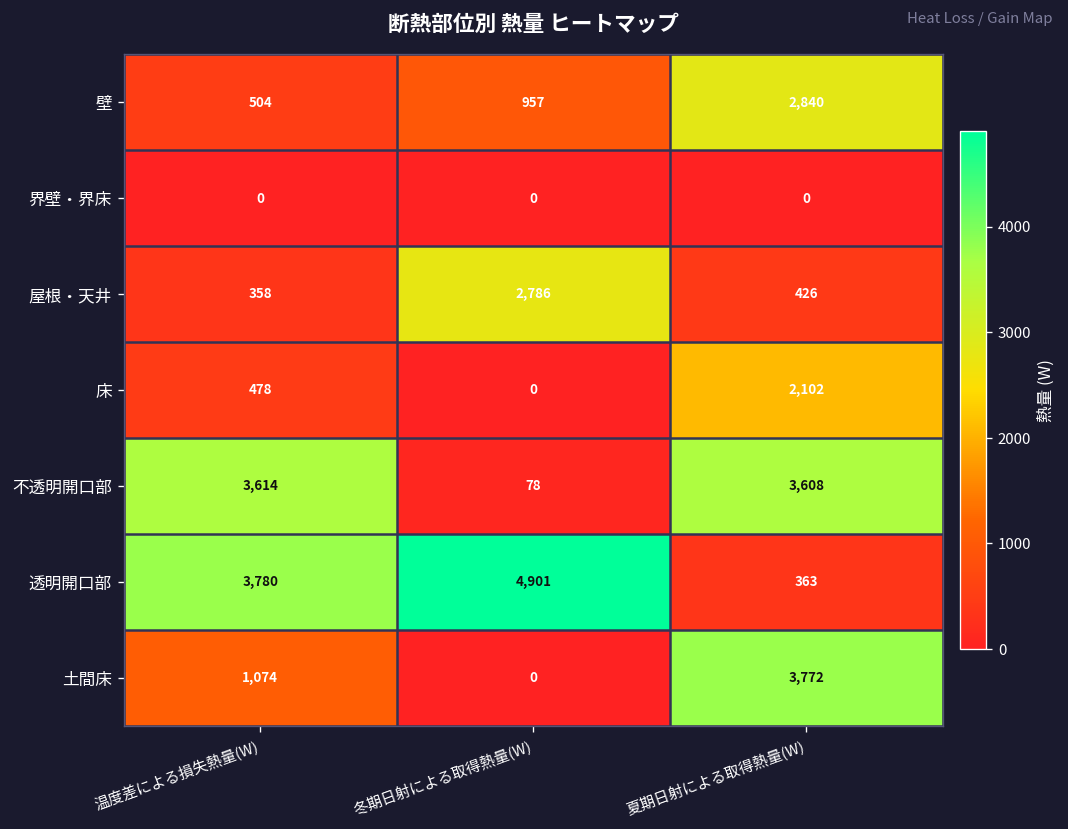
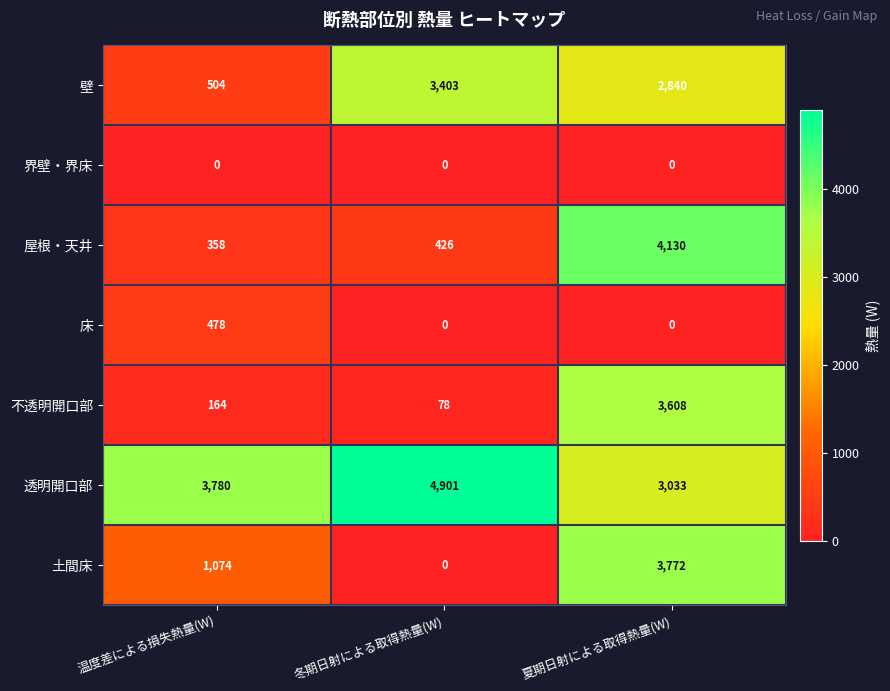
  {
    "壁": {
      "温度差による損失熱量(W)": "504",
-     "冬期日射による取得熱量(W)": "957",
+     "冬期日射による取得熱量(W)": "3,403",
      "夏期日射による取得熱量(W)": "2,840"
    },
    "界壁・界床": {
      "温度差による損失熱量(W)": "0",
      "冬期日射による取得熱量(W)": "0",
      "夏期日射による取得熱量(W)": "0"
    },
    "屋根・天井": {
      "温度差による損失熱量(W)": "358",
-     "冬期日射による取得熱量(W)": "2,786",
-     "夏期日射による取得熱量(W)": "426"
+     "冬期日射による取得熱量(W)": "426",
+     "夏期日射による取得熱量(W)": "4,130"
    },
    "床": {
      "温度差による損失熱量(W)": "478",
      "冬期日射による取得熱量(W)": "0",
-     "夏期日射による取得熱量(W)": "2,102"
+     "夏期日射による取得熱量(W)": "0"
    },
    "不透明開口部": {
-     "温度差による損失熱量(W)": "3,614",
+     "温度差による損失熱量(W)": "164",
      "冬期日射による取得熱量(W)": "78",
      "夏期日射による取得熱量(W)": "3,608"
    },
    "透明開口部": {
      "温度差による損失熱量(W)": "3,780",
      "冬期日射による取得熱量(W)": "4,901",
-     "夏期日射による取得熱量(W)": "363"
+     "夏期日射による取得熱量(W)": "3,033"
    },
    "土間床": {
      "温度差による損失熱量(W)": "1,074",
      "冬期日射による取得熱量(W)": "0",
      "夏期日射による取得熱量(W)": "3,772"
    }
  }
